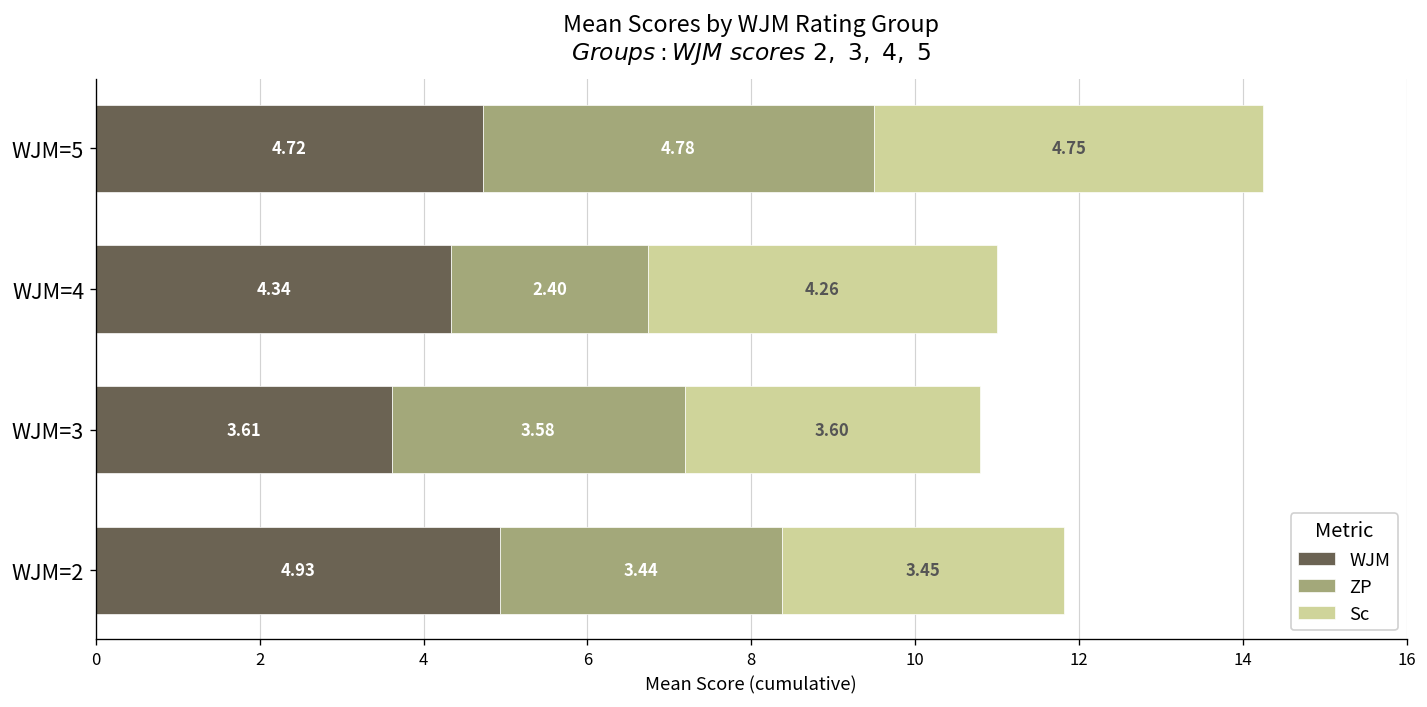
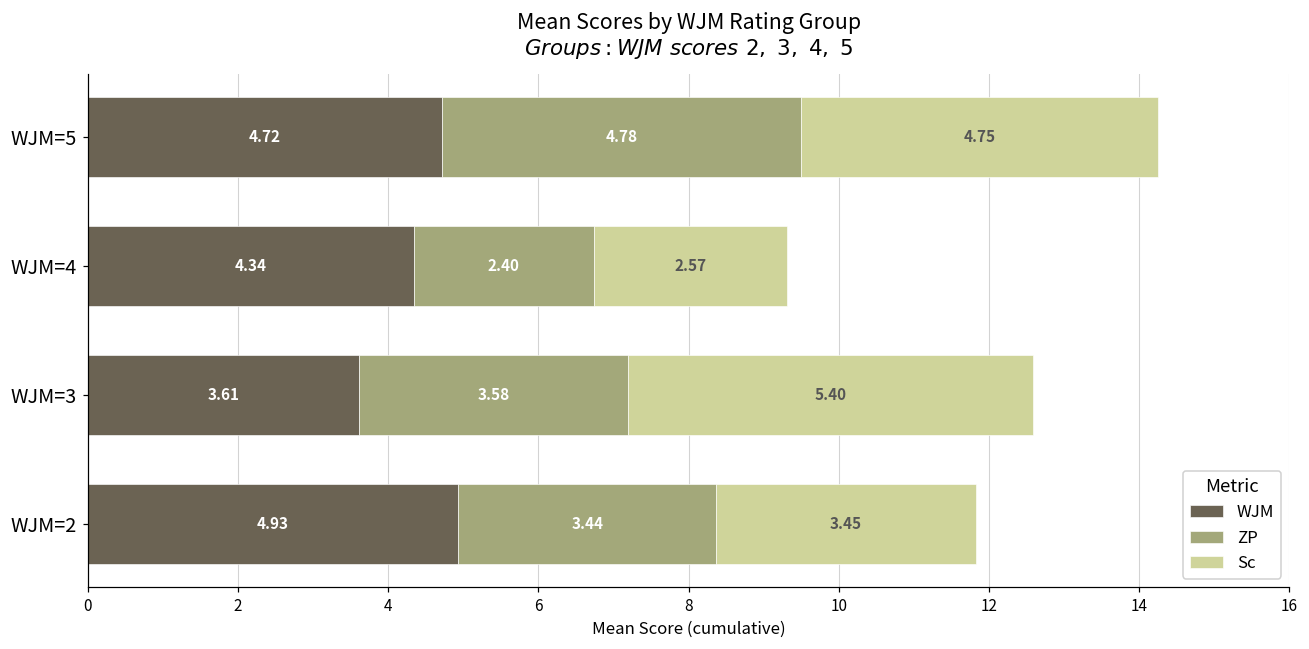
  {
    "WJM": {
      "WJM=5": 4.72,
      "WJM=4": 4.34,
      "WJM=3": 3.61,
      "WJM=2": 4.93
    },
    "ZP": {
      "WJM=5": 4.78,
      "WJM=4": 2.40,
      "WJM=3": 3.58,
      "WJM=2": 3.44
    },
    "Sc": {
      "WJM=5": 4.75,
-     "WJM=4": 4.26,
-     "WJM=3": 3.60,
+     "WJM=4": 2.57,
+     "WJM=3": 5.40,
      "WJM=2": 3.45
    }
  }
